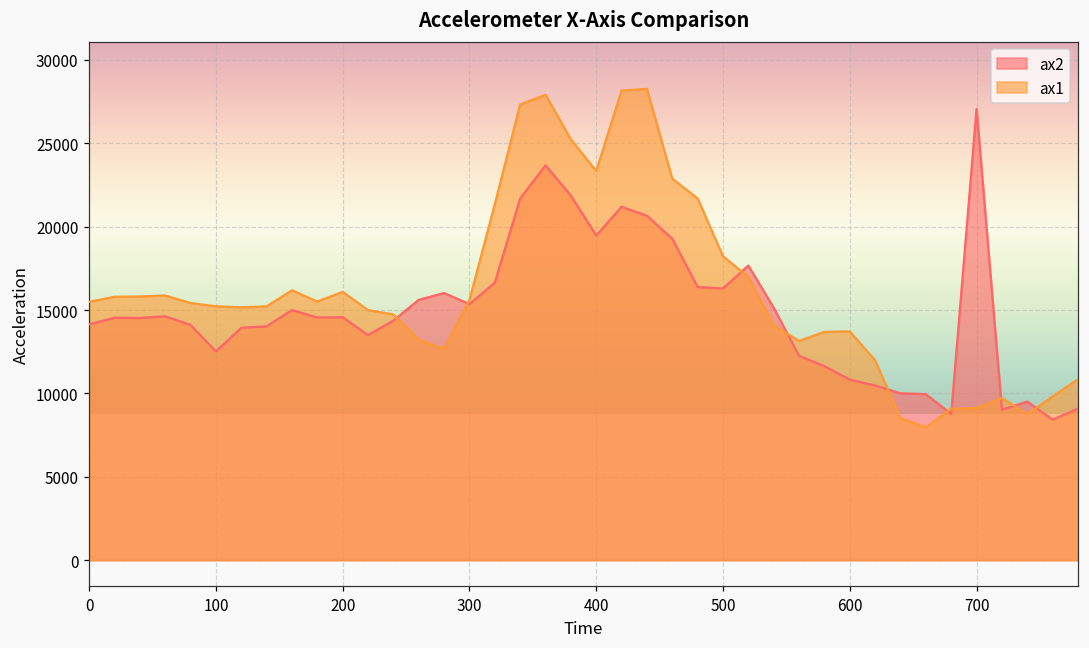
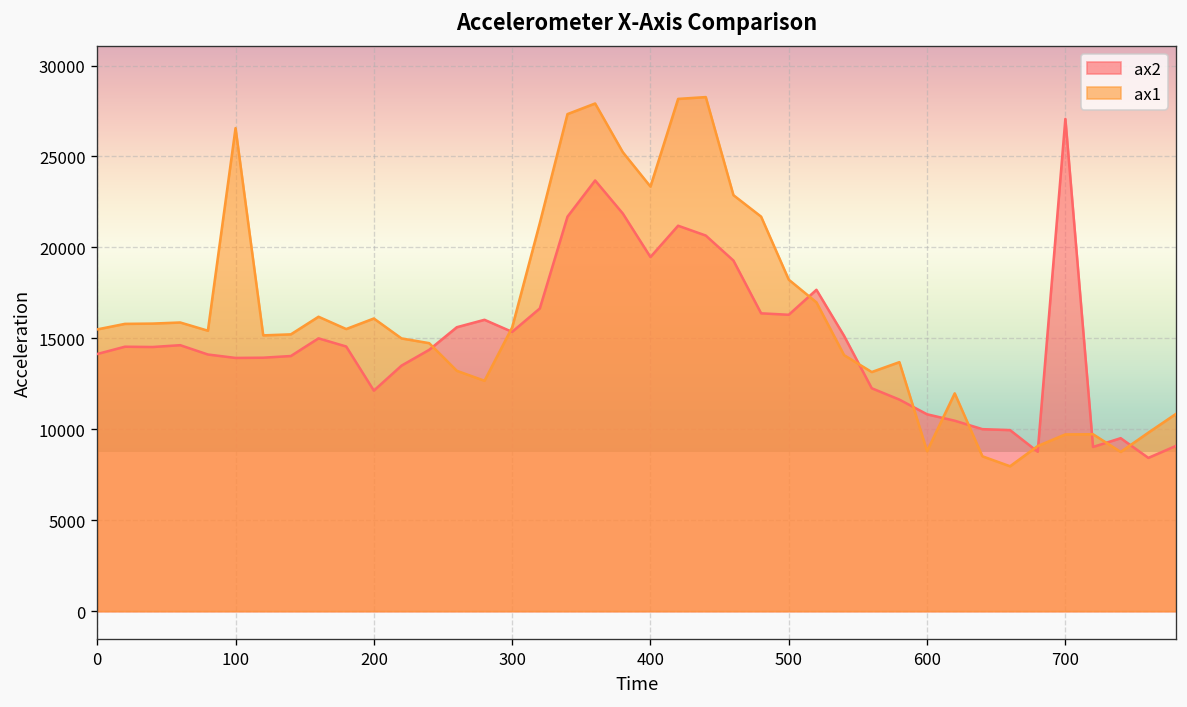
  {
    "ax2": {
      "0": 14100,
-     "100": 12500,
-     "200": 14600,
+     "100": 13900,
+     "200": 12100,
      "300": 15400,
      "400": 19500,
      "500": 16300,
      "600": 10800,
      "700": 27100
    },
    "ax1": {
      "0": 15500,
-     "100": 15200,
+     "100": 26600,
      "200": 16100,
      "300": 15600,
      "400": 23300,
      "500": 18200,
-     "600": 13700,
-     "700": 9100
+     "600": 8800,
+     "700": 9700
    }
  }
